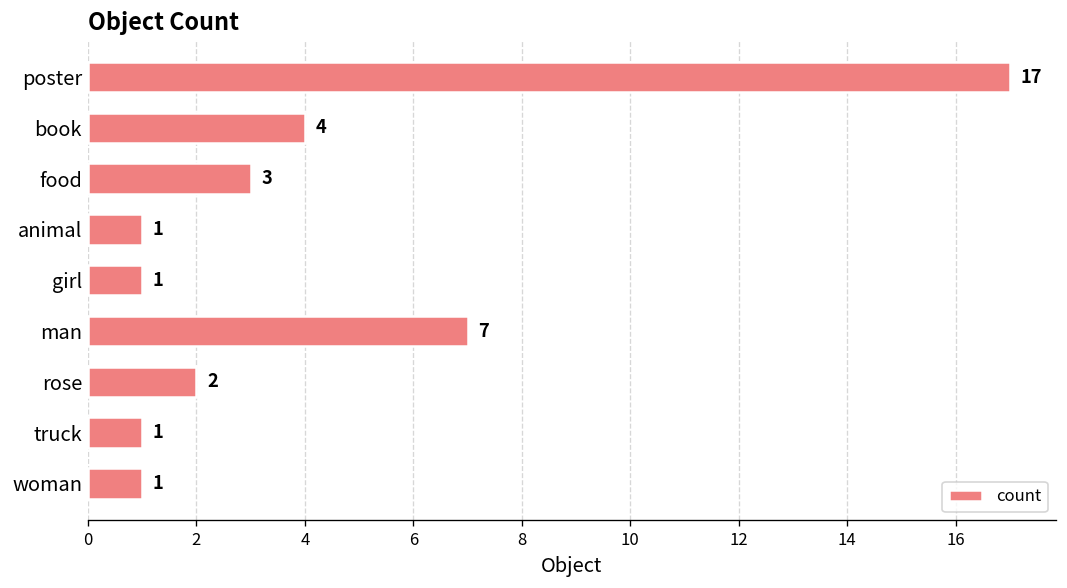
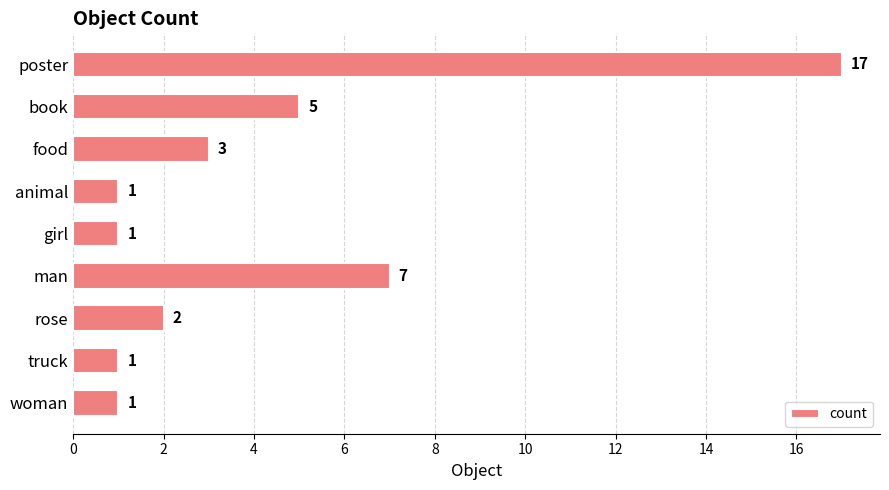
  {
    "poster": 17,
-   "book": 4,
+   "book": 5,
    "food": 3,
    "animal": 1,
    "girl": 1,
    "man": 7,
    "rose": 2,
    "truck": 1,
    "woman": 1
  }
